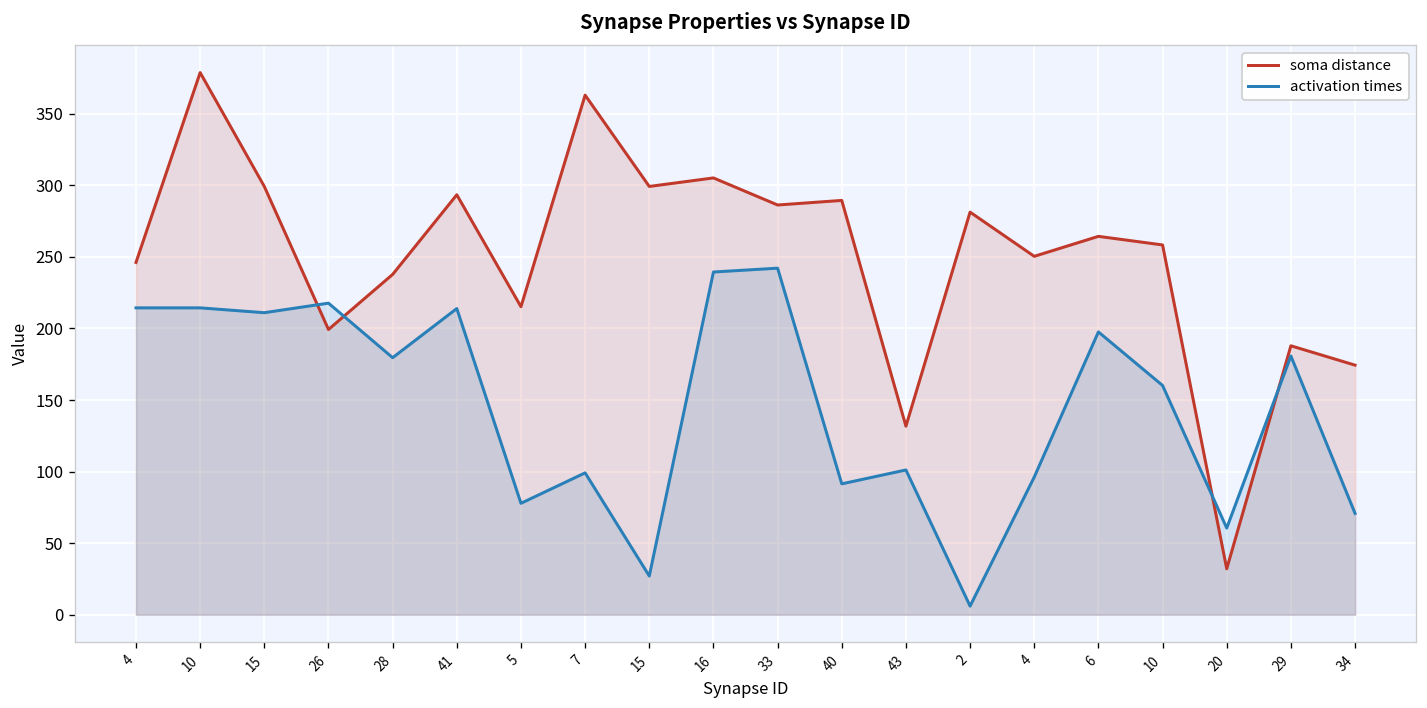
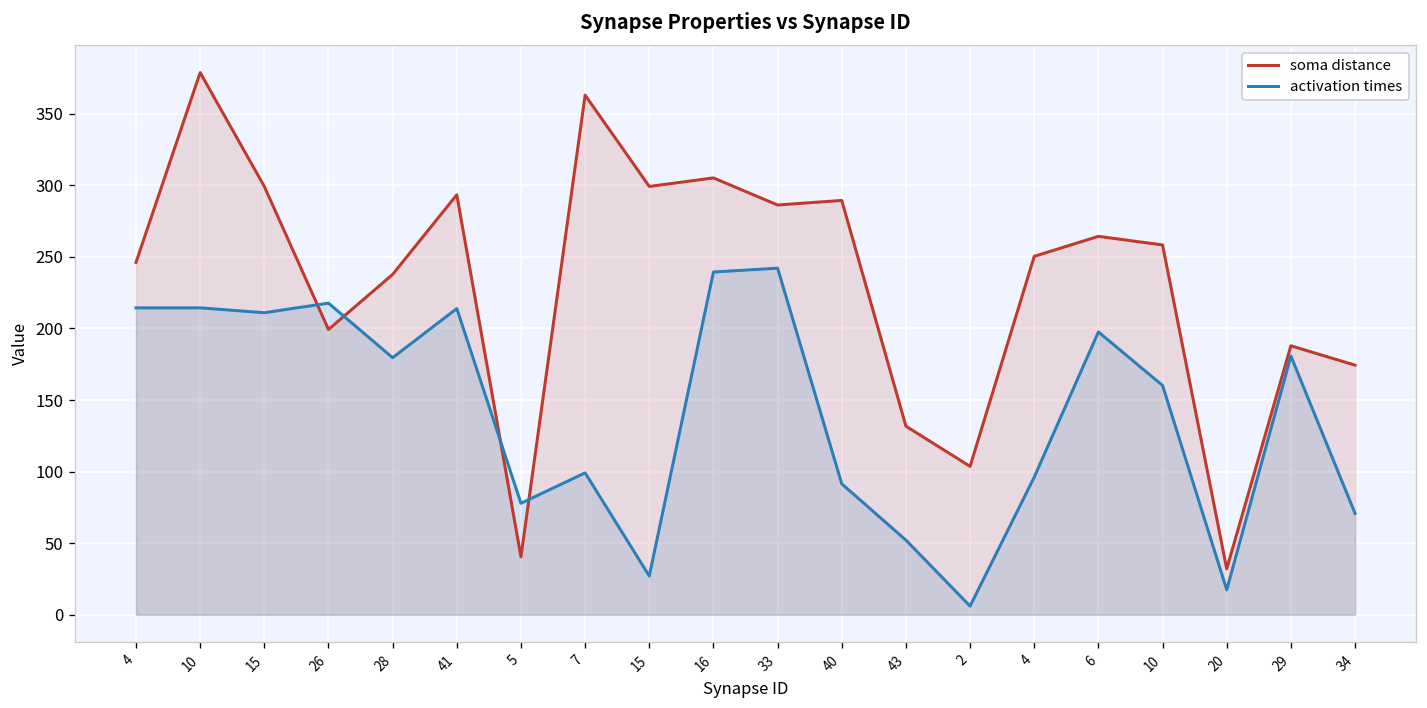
  {
    "soma distance": {
      "26": 199,
      "28": 238,
      "41": 293,
-     "5": 215,
+     "5": 40,
      "7": 363,
      "16": 305,
      "33": 286,
      "40": 289,
      "43": 132,
-     "2": 281,
+     "2": 104,
      "6": 264,
      "20": 32,
      "29": 188,
      "34": 174
    },
    "activation times": {
      "26": 218,
      "28": 180,
      "41": 214,
      "5": 78,
      "7": 99,
      "16": 239,
      "33": 242,
      "40": 91,
-     "43": 101,
+     "43": 52,
      "2": 6,
      "6": 198,
-     "20": 61,
+     "20": 17,
      "29": 181,
      "34": 71
    }
  }
